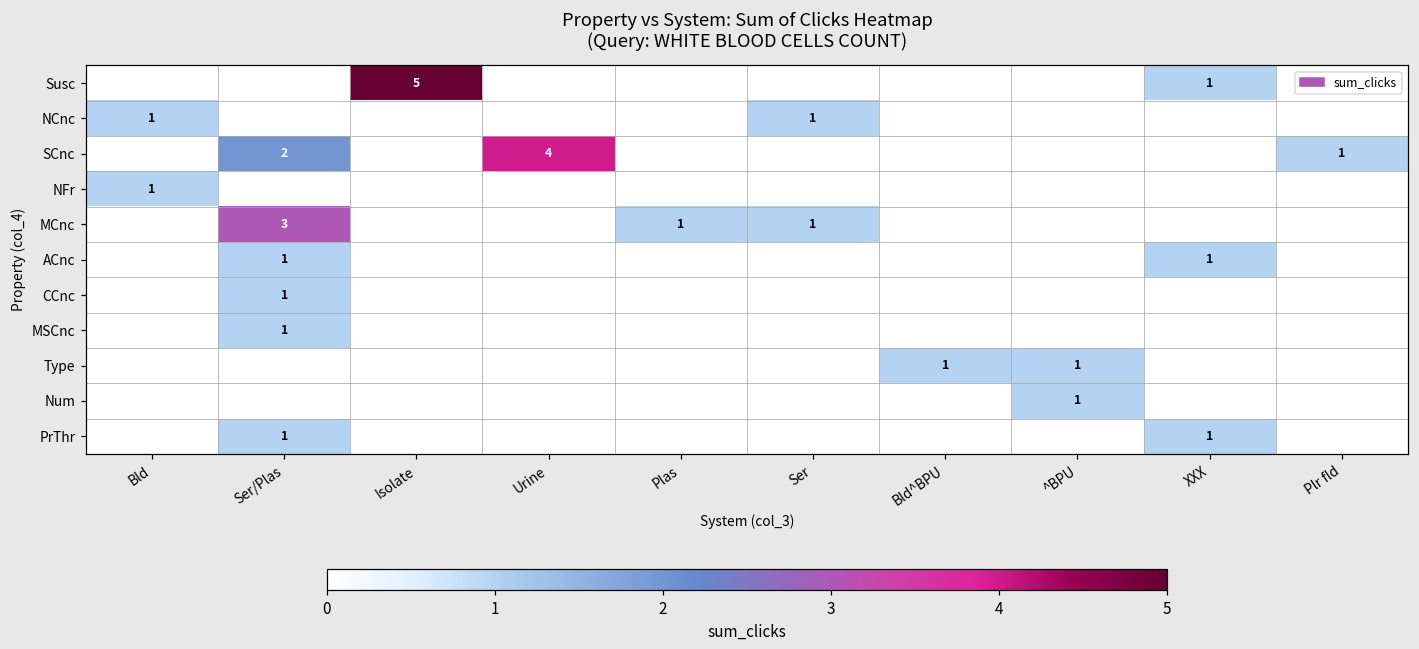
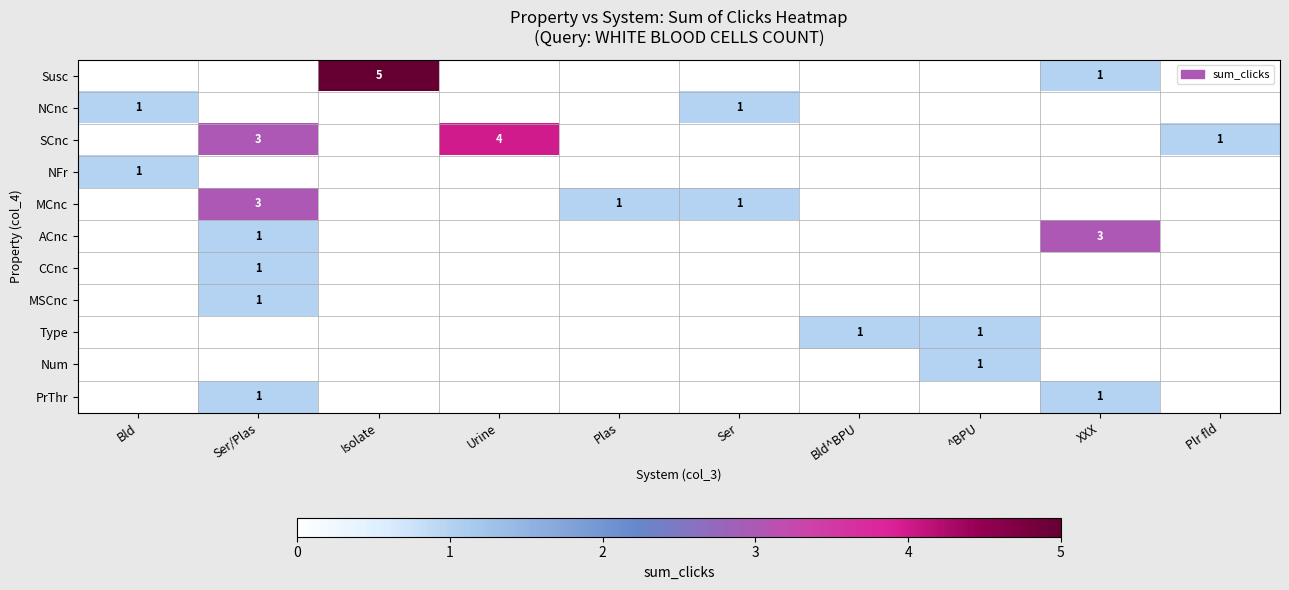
  {
    "Susc": {
      "Isolate": 5,
      "XXX": 1
    },
    "NCnc": {
      "Bld": 1,
      "Ser": 1
    },
    "SCnc": {
-     "Ser/Plas": 2,
+     "Ser/Plas": 3,
      "Urine": 4,
      "Plr fld": 1
    },
    "NFr": {
      "Bld": 1
    },
    "MCnc": {
      "Ser/Plas": 3,
      "Plas": 1,
      "Ser": 1
    },
    "ACnc": {
      "Ser/Plas": 1,
-     "XXX": 1
+     "XXX": 3
    },
    "CCnc": {
      "Ser/Plas": 1
    },
    "MSCnc": {
      "Ser/Plas": 1
    },
    "Type": {
      "Bld^BPU": 1,
      "^BPU": 1
    },
    "Num": {
      "^BPU": 1
    },
    "PrThr": {
      "Ser/Plas": 1,
      "XXX": 1
    }
  }
